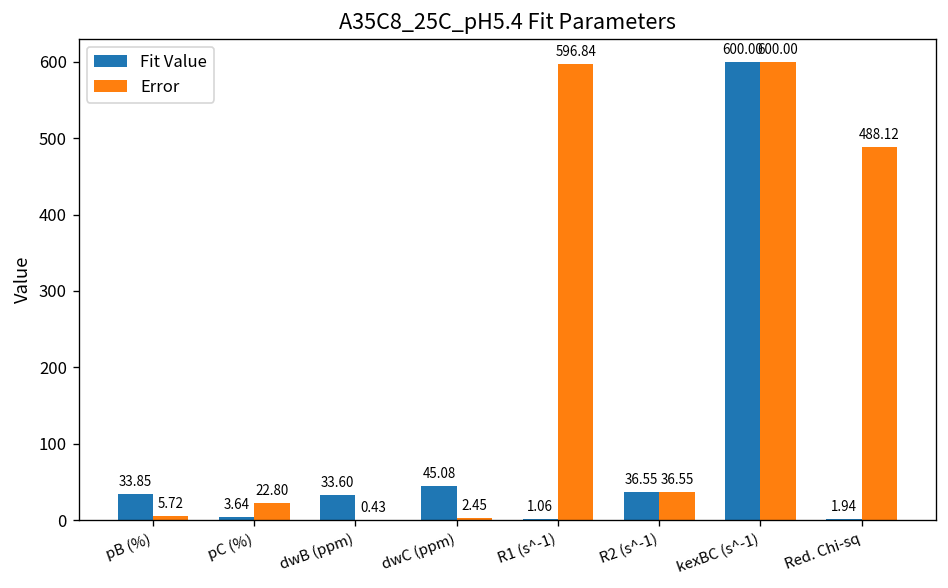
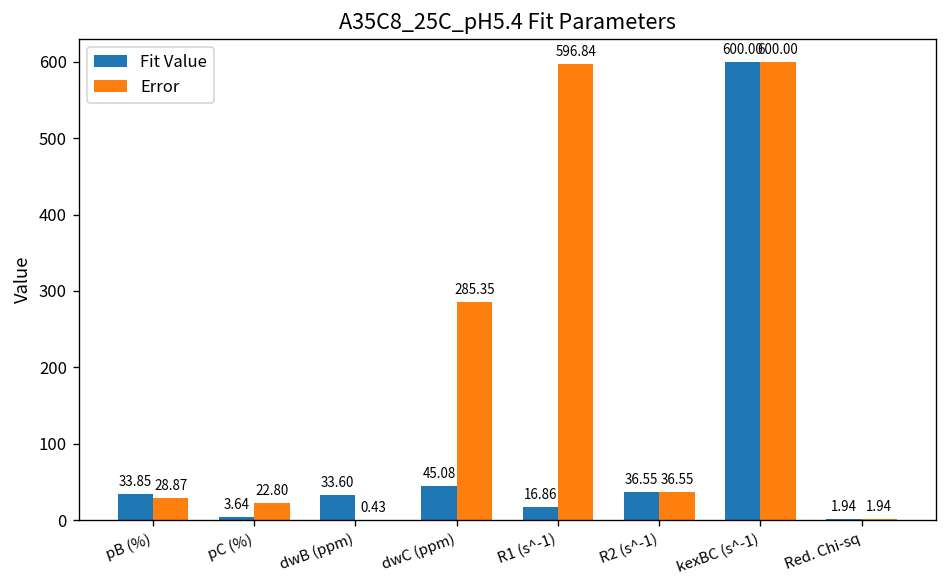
  {
    "Fit Value": {
      "pB (%)": 33.85,
      "pC (%)": 3.64,
      "dwB (ppm)": 33.60,
      "dwC (ppm)": 45.08,
-     "R1 (s^-1)": 1.06,
+     "R1 (s^-1)": 16.86,
      "R2 (s^-1)": 36.55,
      "kexBC (s^-1)": 600.00,
      "Red. Chi-sq": 1.94
    },
    "Error": {
-     "pB (%)": 5.72,
+     "pB (%)": 28.87,
      "pC (%)": 22.80,
      "dwB (ppm)": 0.43,
-     "dwC (ppm)": 2.45,
+     "dwC (ppm)": 285.35,
      "R1 (s^-1)": 596.84,
      "R2 (s^-1)": 36.55,
      "kexBC (s^-1)": 600.00,
-     "Red. Chi-sq": 488.12
+     "Red. Chi-sq": 1.94
    }
  }
